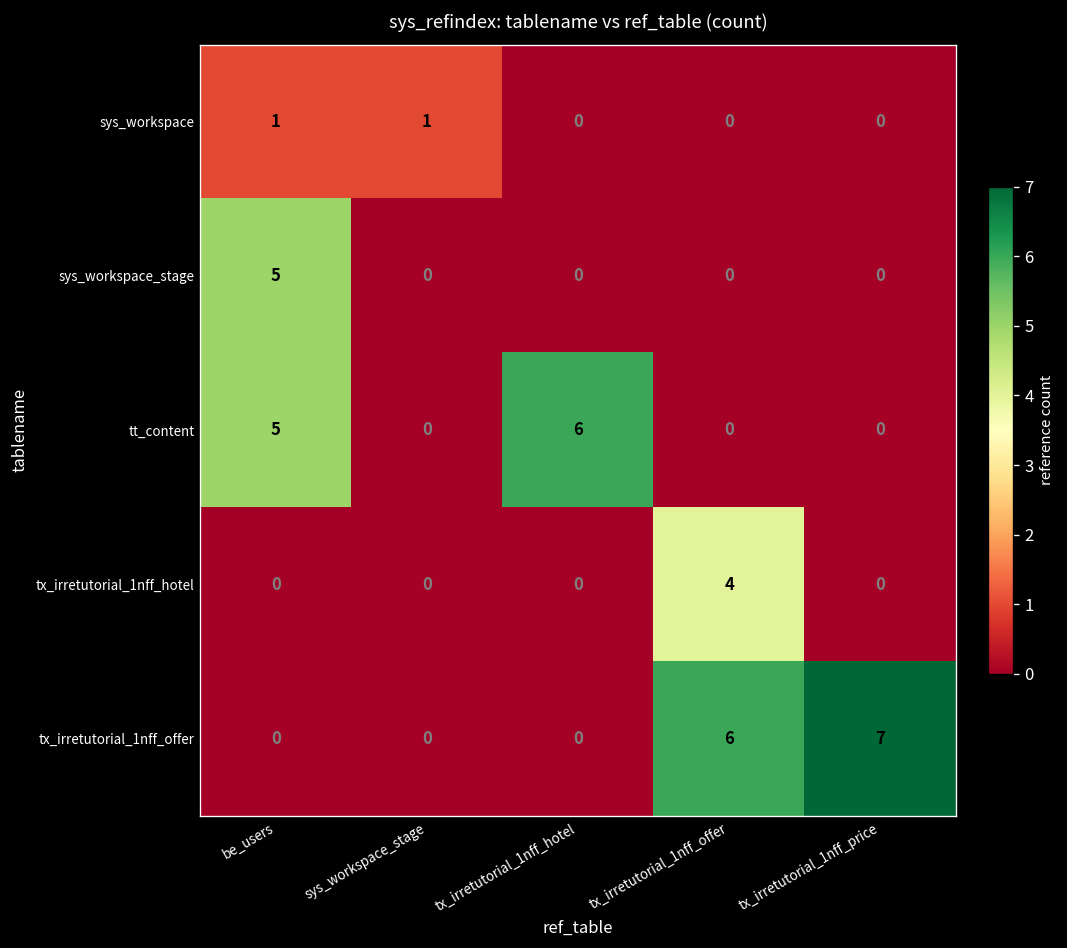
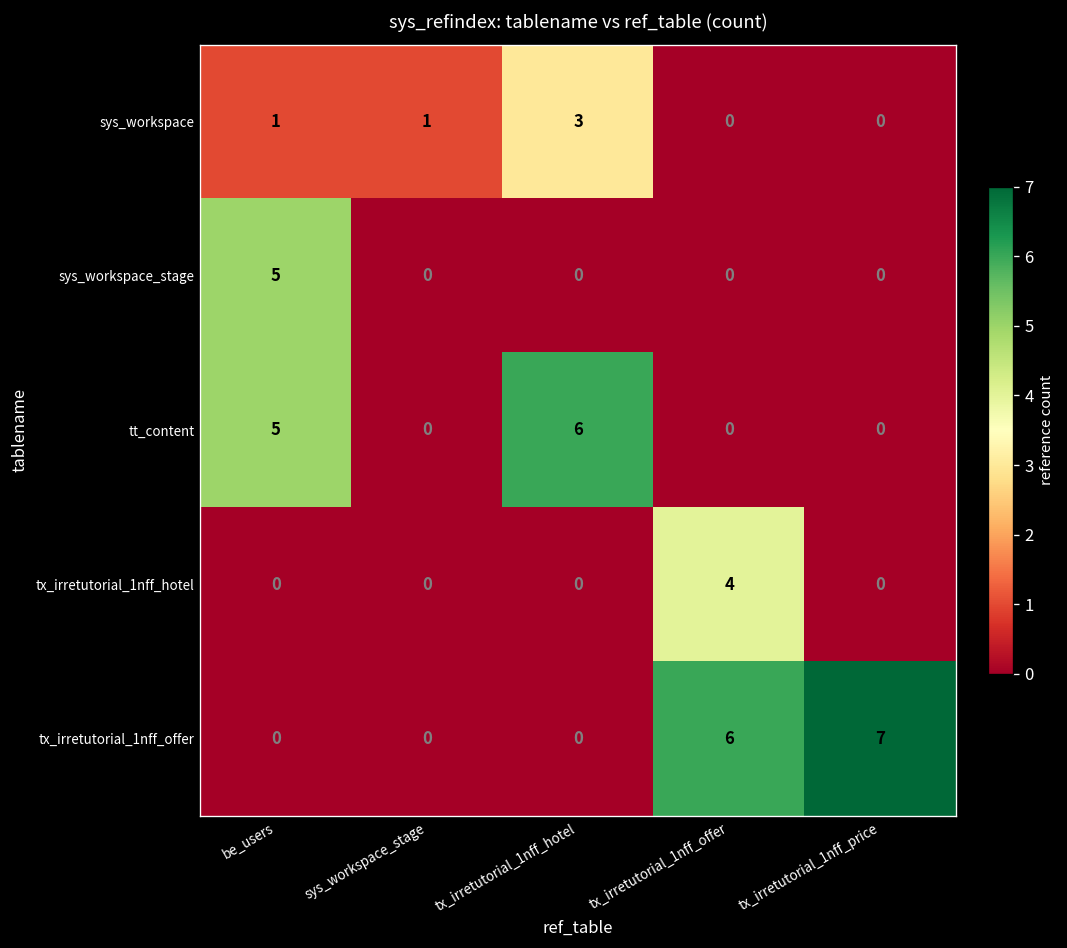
  {
    "sys_workspace": {
      "be_users": 1,
      "sys_workspace_stage": 1,
-     "tx_irretutorial_1nff_hotel": 0,
+     "tx_irretutorial_1nff_hotel": 3,
      "tx_irretutorial_1nff_offer": 0,
      "tx_irretutorial_1nff_price": 0
    },
    "sys_workspace_stage": {
      "be_users": 5,
      "sys_workspace_stage": 0,
      "tx_irretutorial_1nff_hotel": 0,
      "tx_irretutorial_1nff_offer": 0,
      "tx_irretutorial_1nff_price": 0
    },
    "tt_content": {
      "be_users": 5,
      "sys_workspace_stage": 0,
      "tx_irretutorial_1nff_hotel": 6,
      "tx_irretutorial_1nff_offer": 0,
      "tx_irretutorial_1nff_price": 0
    },
    "tx_irretutorial_1nff_hotel": {
      "be_users": 0,
      "sys_workspace_stage": 0,
      "tx_irretutorial_1nff_hotel": 0,
      "tx_irretutorial_1nff_offer": 4,
      "tx_irretutorial_1nff_price": 0
    },
    "tx_irretutorial_1nff_offer": {
      "be_users": 0,
      "sys_workspace_stage": 0,
      "tx_irretutorial_1nff_hotel": 0,
      "tx_irretutorial_1nff_offer": 6,
      "tx_irretutorial_1nff_price": 7
    }
  }
